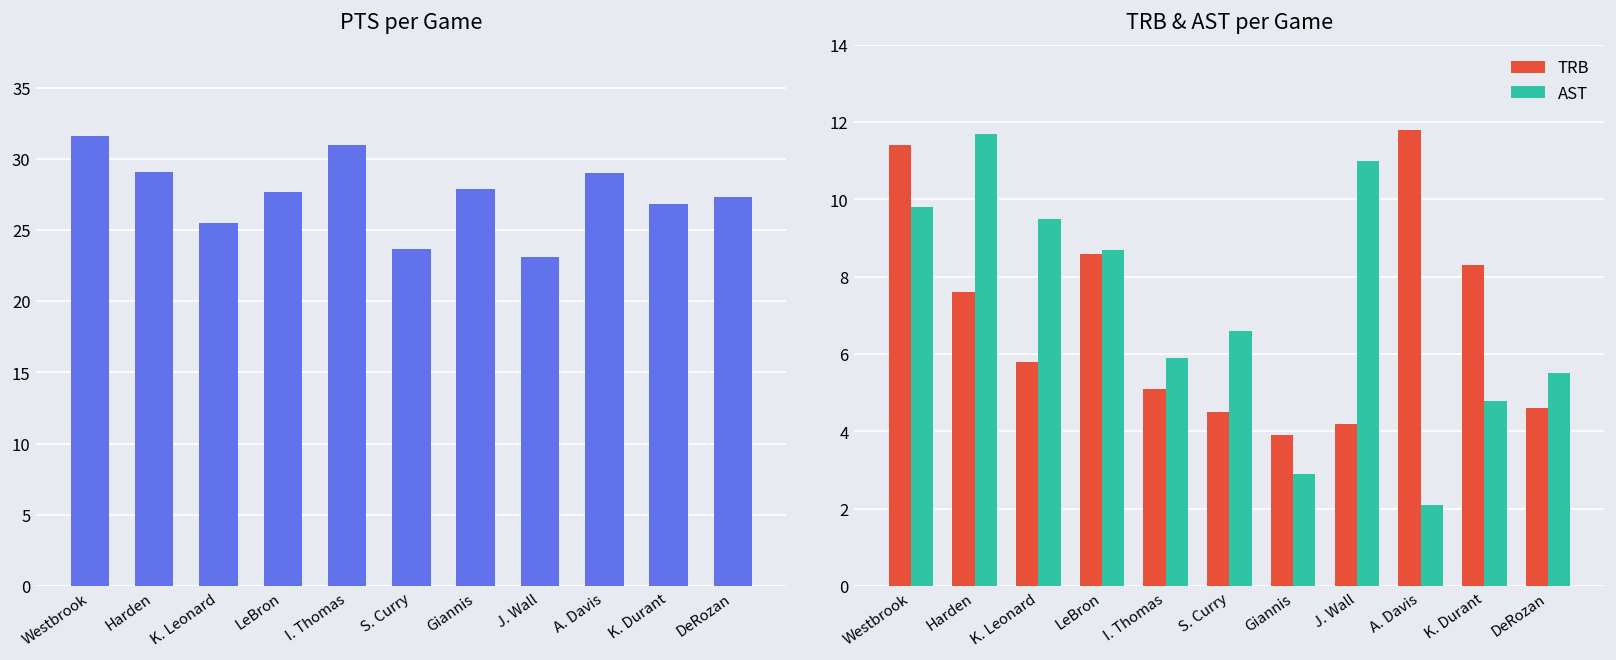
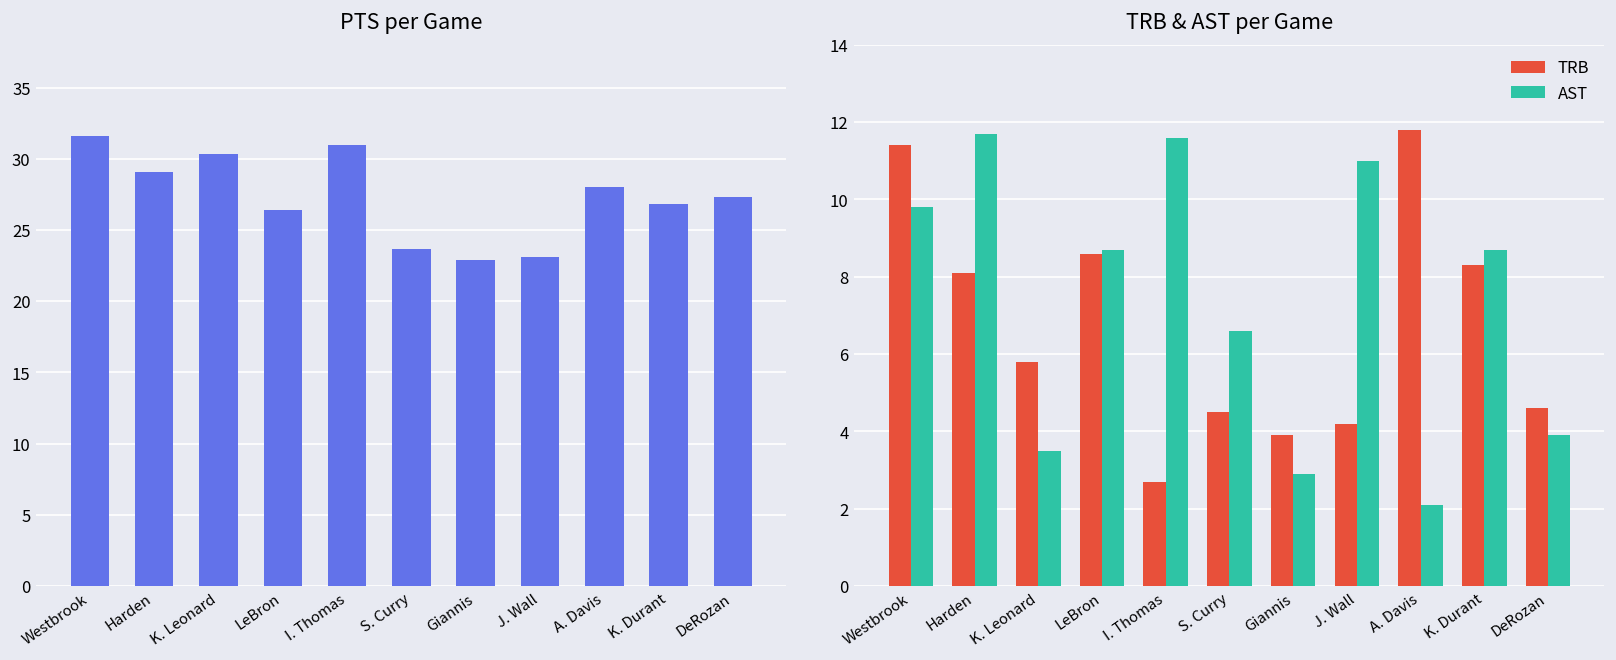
  {
    "PTS per Game": {
      "Westbrook": 31.6,
      "Harden": 29.1,
-     "K. Leonard": 25.5,
-     "LeBron": 27.7,
+     "K. Leonard": 30.3,
+     "LeBron": 26.4,
      "I. Thomas": 31.0,
      "S. Curry": 23.7,
-     "Giannis": 27.9,
+     "Giannis": 22.9,
      "J. Wall": 23.1,
-     "A. Davis": 29,
+     "A. Davis": 28,
      "K. Durant": 26.8,
      "DeRozan": 27.3
    },
    "TRB & AST per Game": {
      "TRB": {
        "Westbrook": 11.4,
-       "Harden": 7.6,
+       "Harden": 8.1,
        "K. Leonard": 5.8,
        "LeBron": 8.6,
-       "I. Thomas": 5.1,
+       "I. Thomas": 2.7,
        "S. Curry": 4.5,
        "Giannis": 3.9,
        "J. Wall": 4.2,
        "A. Davis": 11.8,
        "K. Durant": 8.3,
        "DeRozan": 4.6
      },
      "AST": {
        "Westbrook": 9.8,
        "Harden": 11.7,
-       "K. Leonard": 9.5,
+       "K. Leonard": 3.5,
        "LeBron": 8.7,
-       "I. Thomas": 5.9,
+       "I. Thomas": 11.6,
        "S. Curry": 6.6,
        "Giannis": 2.9,
        "J. Wall": 11.0,
        "A. Davis": 2.1,
-       "K. Durant": 4.8,
-       "DeRozan": 5.5
+       "K. Durant": 8.7,
+       "DeRozan": 3.9
      }
    }
  }
